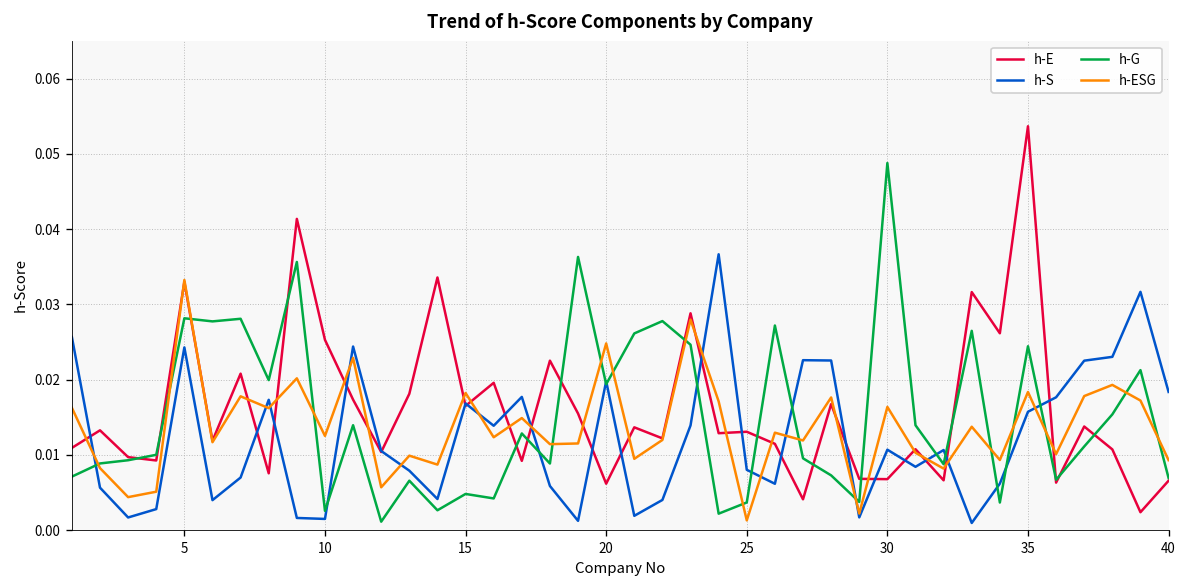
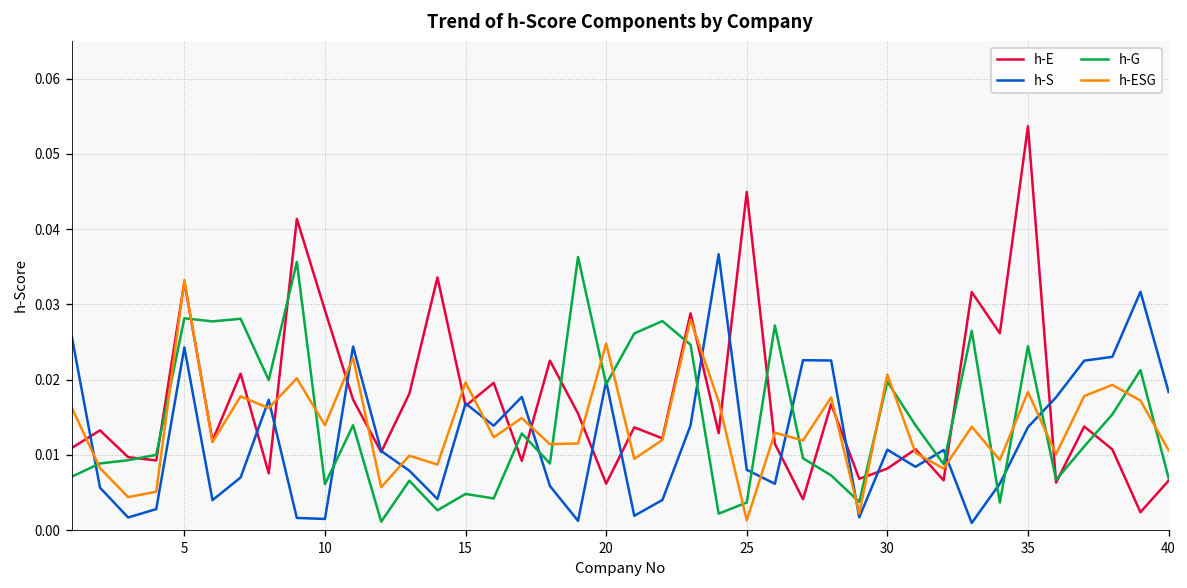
  {
    "h-E": {
-     "10": 0.025,
+     "10": 0.029,
      "20": 0.006,
-     "25": 0.013,
-     "30": 0.007,
+     "25": 0.045,
+     "30": 0.008,
      "35": 0.054
    },
    "h-S": {
      "5": 0.024,
      "10": 0.001,
      "25": 0.008,
      "30": 0.011,
-     "35": 0.016,
+     "35": 0.014,
      "40": 0.018
    },
    "h-G": {
      "5": 0.028,
-     "10": 0.003,
+     "10": 0.006,
      "15": 0.005,
      "25": 0.004,
-     "30": 0.049,
+     "30": 0.020,
      "35": 0.024
    },
    "h-ESG": {
-     "10": 0.013,
-     "15": 0.018,
+     "10": 0.014,
+     "15": 0.020,
      "20": 0.025,
      "25": 0.001,
-     "30": 0.016,
+     "30": 0.021,
      "35": 0.018,
-     "40": 0.009
+     "40": 0.011
    }
  }
